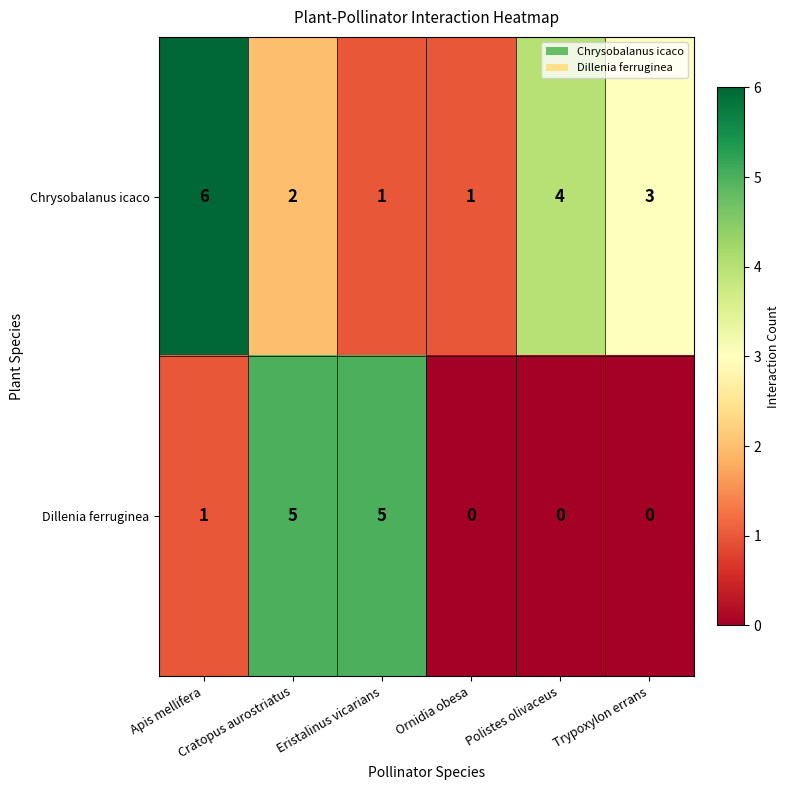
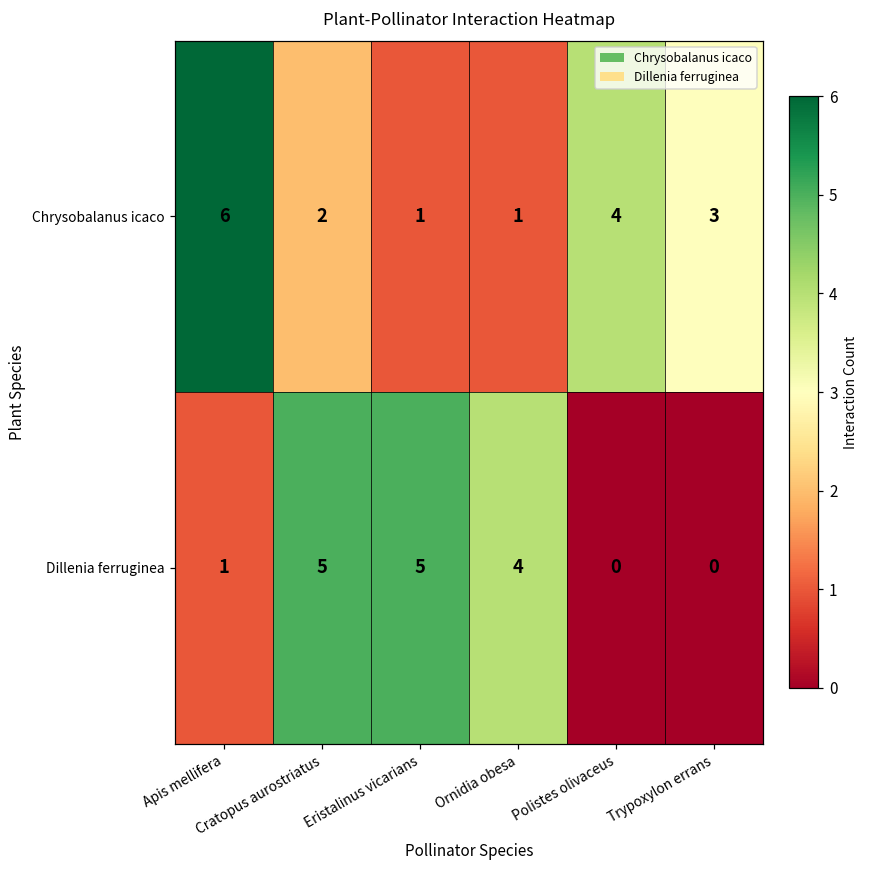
  {
    "Chrysobalanus icaco": {
      "Apis mellifera": 6,
      "Cratopus aurostriatus": 2,
      "Eristalinus vicarians": 1,
      "Ornidia obesa": 1,
      "Polistes olivaceus": 4,
      "Trypoxylon errans": 3
    },
    "Dillenia ferruginea": {
      "Apis mellifera": 1,
      "Cratopus aurostriatus": 5,
      "Eristalinus vicarians": 5,
-     "Ornidia obesa": 0,
+     "Ornidia obesa": 4,
      "Polistes olivaceus": 0,
      "Trypoxylon errans": 0
    }
  }
